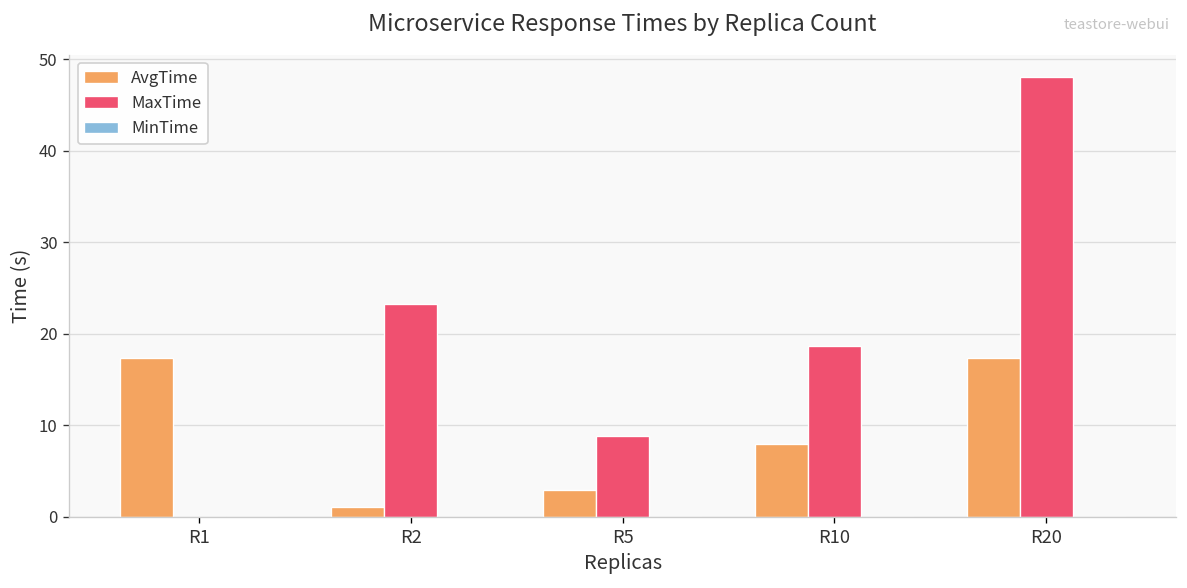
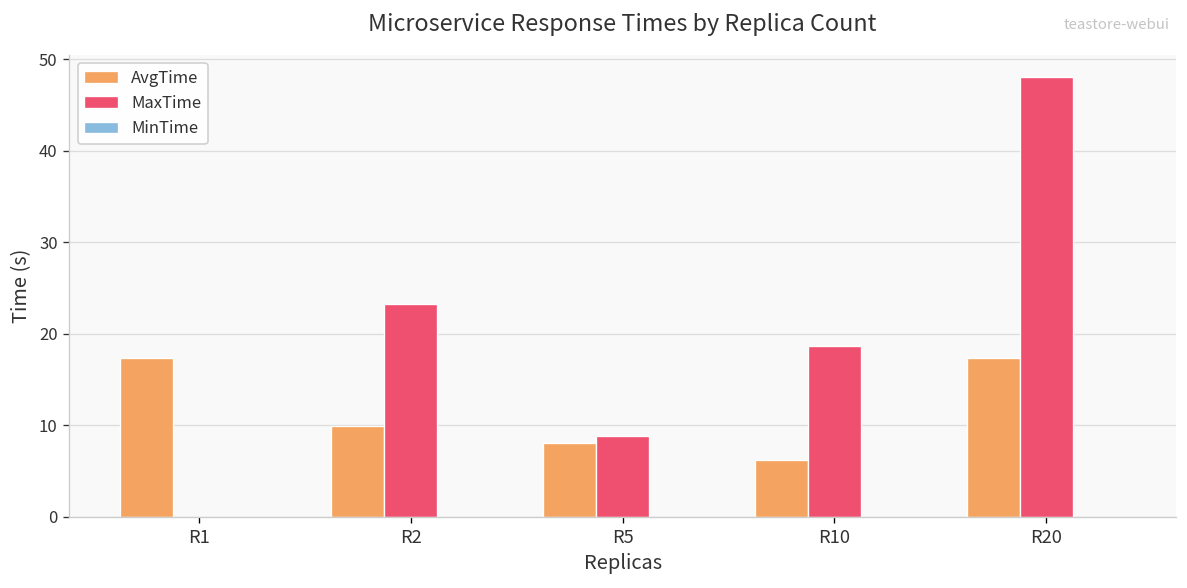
  {
    "AvgTime": {
      "R1": 17,
-     "R2": 1,
-     "R5": 3,
-     "R10": 8,
+     "R2": 10,
+     "R5": 8,
+     "R10": 6,
      "R20": 17
    },
    "MaxTime": {
      "R2": 23,
      "R5": 9,
      "R10": 19,
      "R20": 48
    },
    "MinTime": {
      "R1": 0,
      "R2": 0,
      "R5": 0,
      "R10": 0,
      "R20": 0
    }
  }
